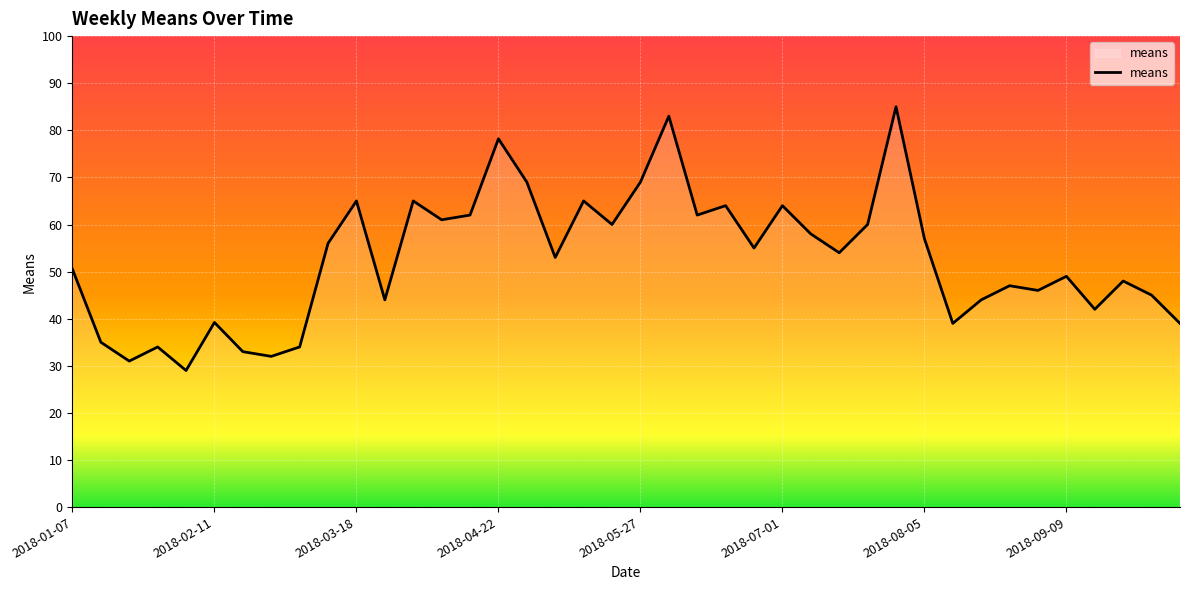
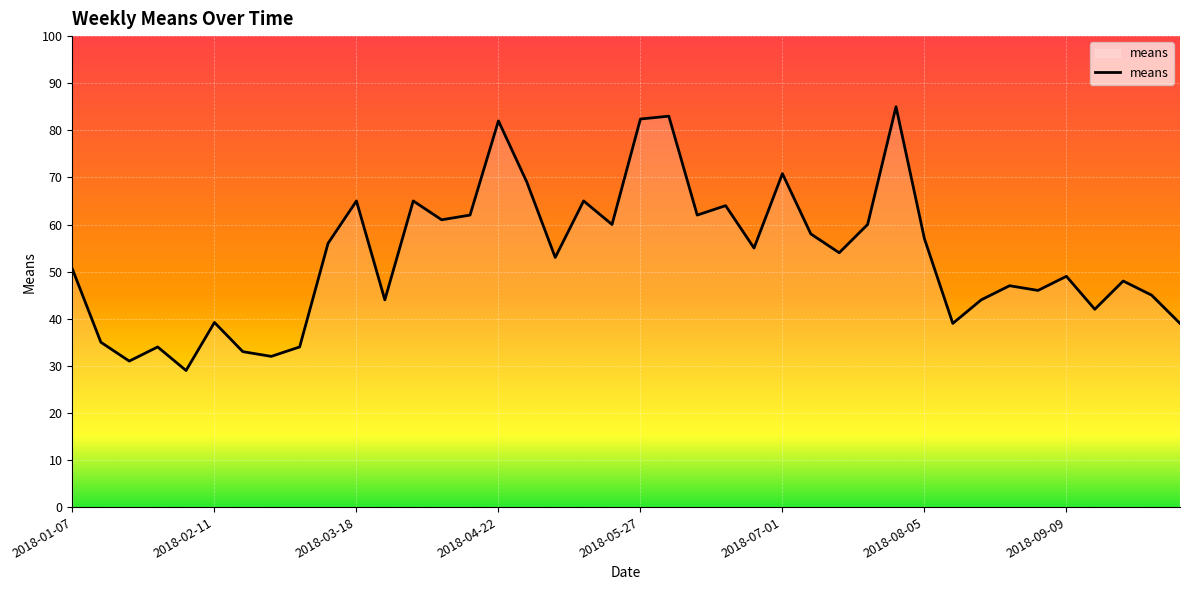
  {
    "2018-01-07": 51,
    "2018-02-11": 39,
    "2018-03-18": 65,
-   "2018-04-22": 78,
-   "2018-05-27": 69,
-   "2018-07-01": 64,
+   "2018-04-22": 82,
+   "2018-05-27": 82,
+   "2018-07-01": 71,
    "2018-08-05": 57,
    "2018-09-09": 49
  }
